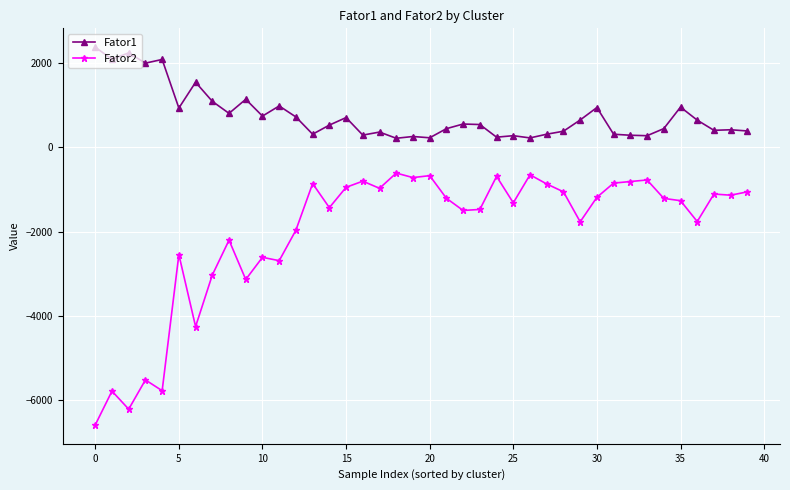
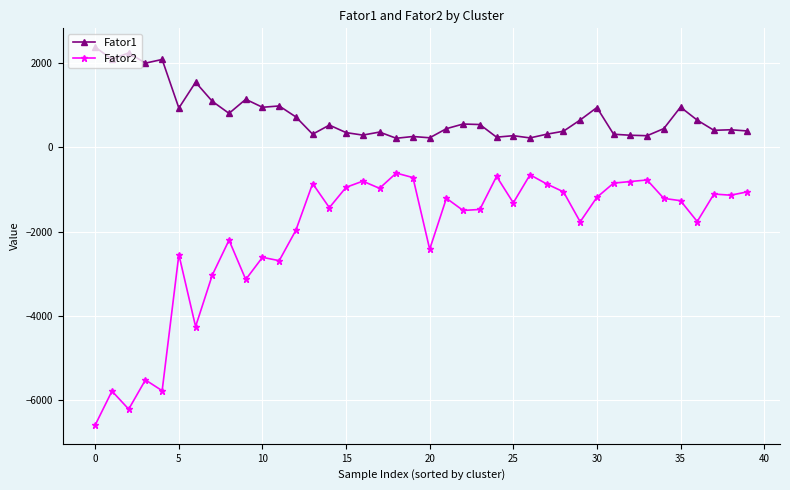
  {
    "Fator1": {
      "5": 900,
-     "10": 700,
-     "15": 700,
+     "10": 1000,
+     "15": 400,
      "20": 200,
      "25": 300,
      "30": 900,
      "35": 1000
    },
    "Fator2": {
      "0": -6600,
      "5": -2500,
      "10": -2600,
      "15": -900,
-     "20": -700,
+     "20": -2400,
      "25": -1300,
      "30": -1200,
      "35": -1300
    }
  }
